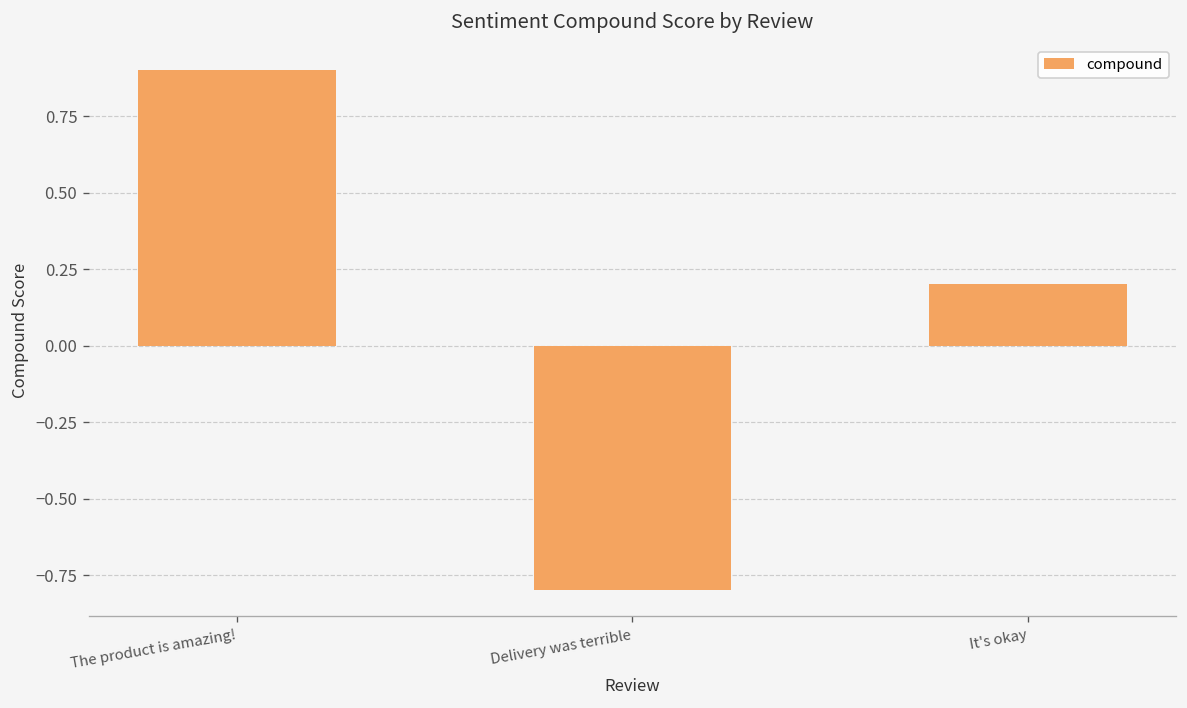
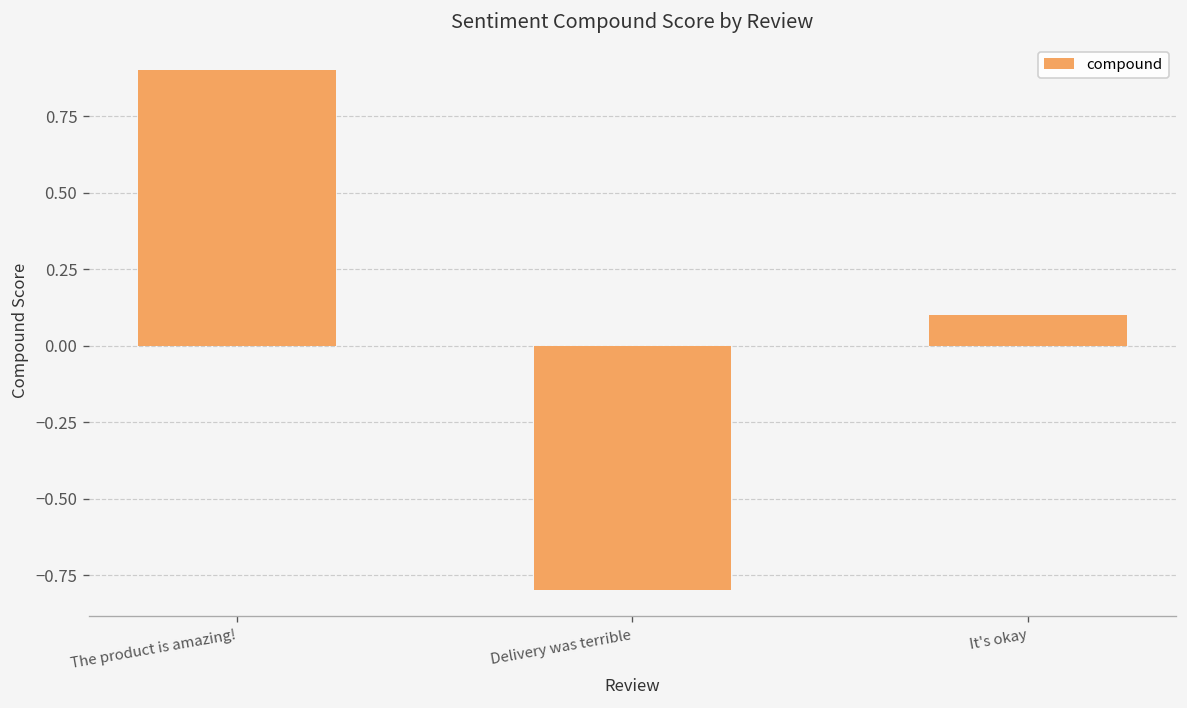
  {
    "The product is amazing!": 0.9,
    "Delivery was terrible": -0.8,
-   "It's okay": 0.2
+   "It's okay": 0.1
  }
